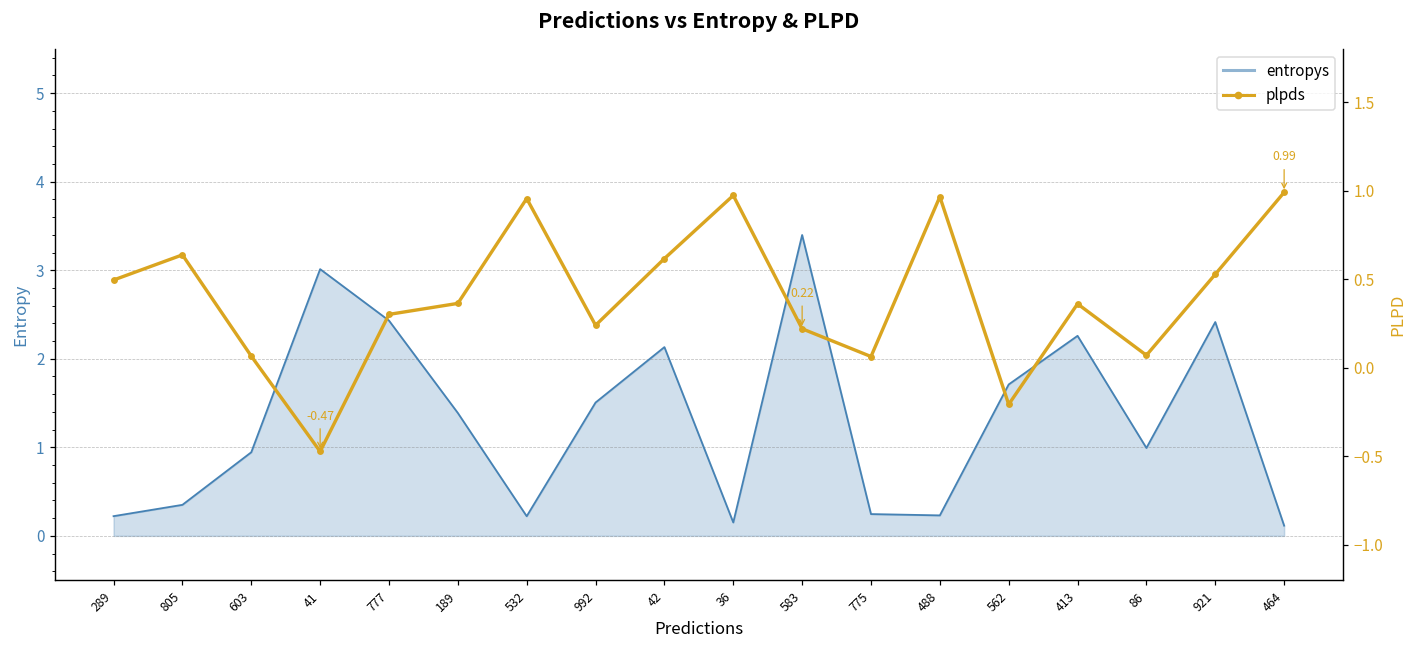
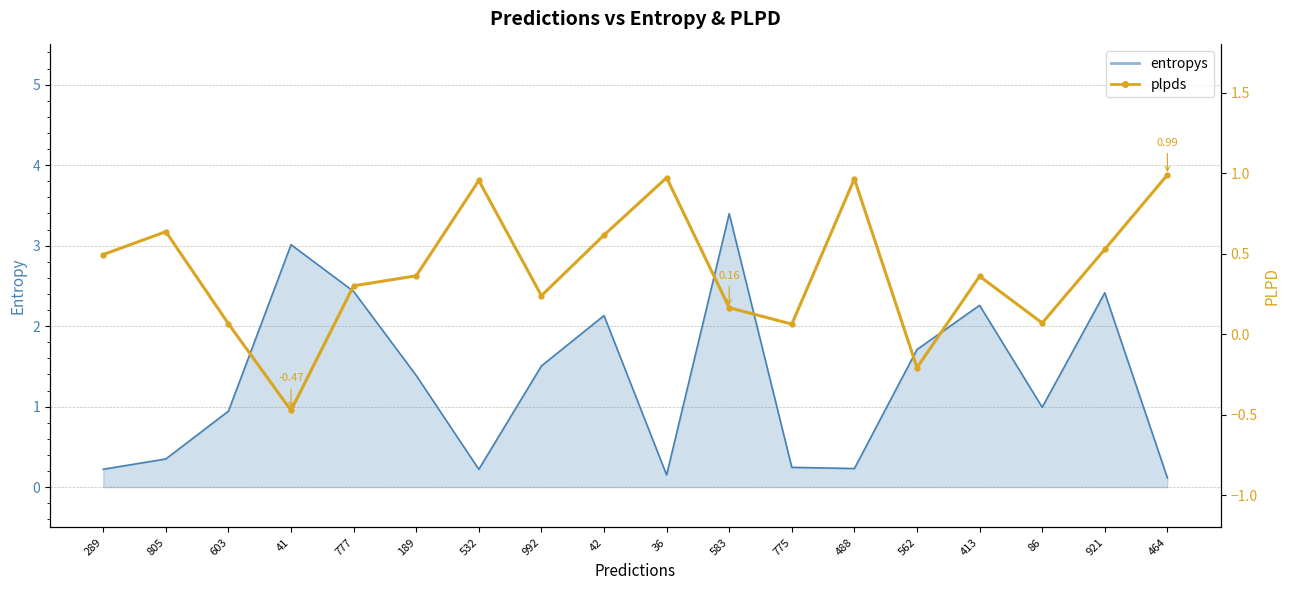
  {
    "plpds": {
      "41": -0.47,
-     "583": 0.22,
+     "583": 0.16,
      "464": 0.99
    }
  }
